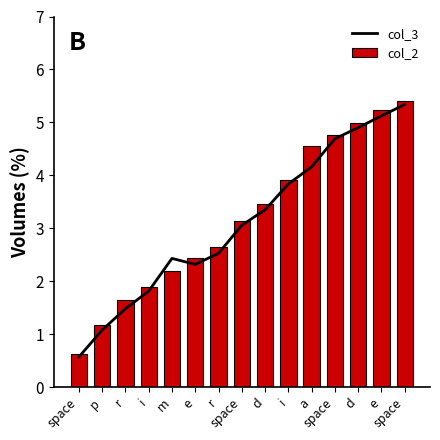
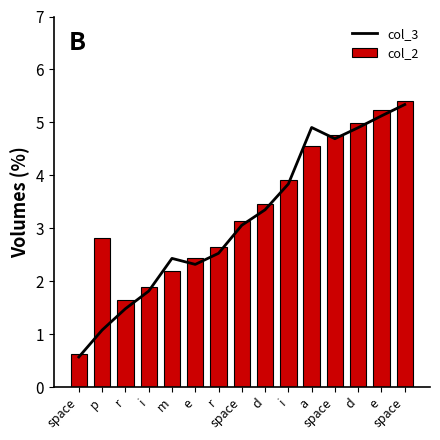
  {
    "col_3": {
      "p": 1.1,
      "m": 2.4,
-     "a": 4.2
+     "a": 4.9
    },
    "col_2": {
-     "p": 1.2,
+     "p": 2.8,
      "m": 2.2,
      "a": 4.6
    }
  }
